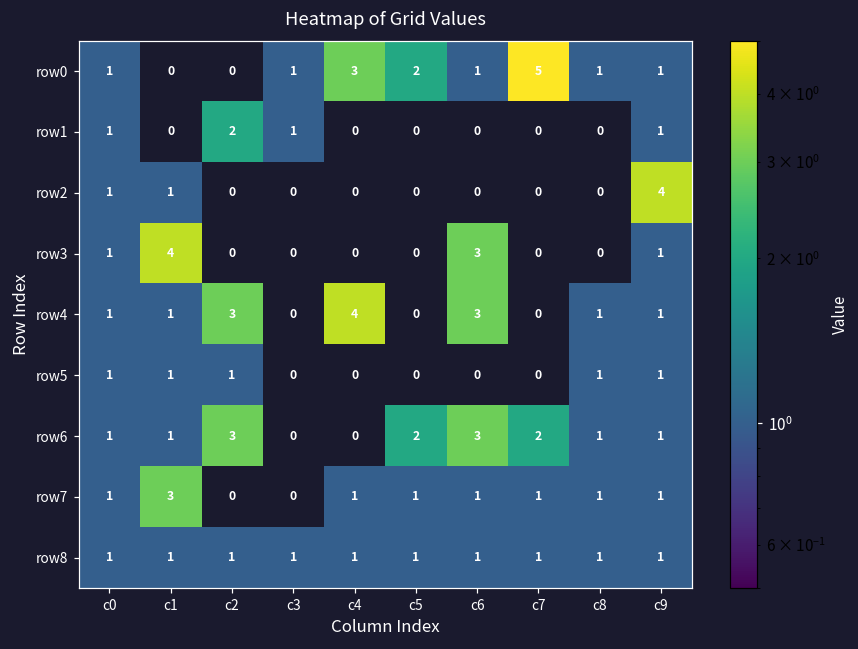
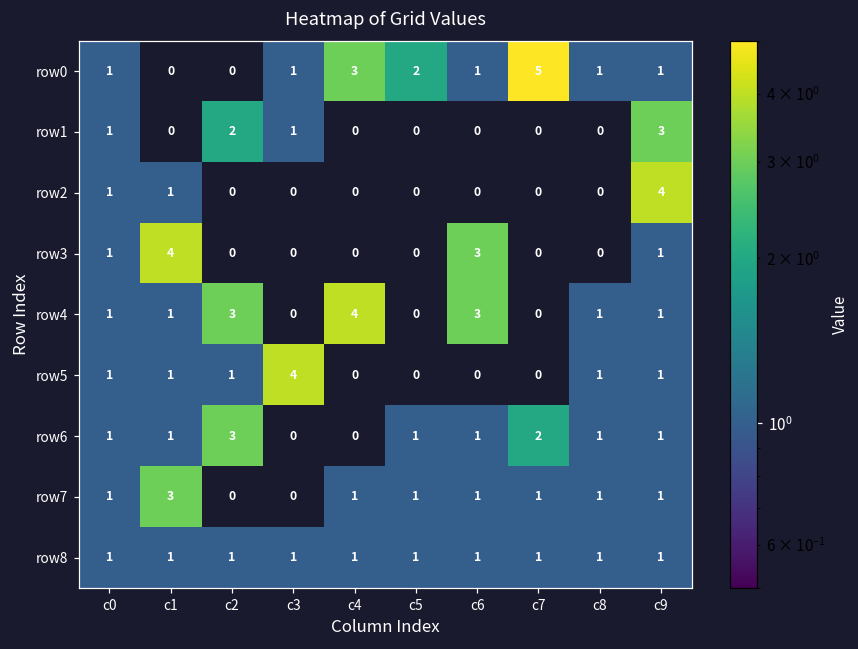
  {
    "row0": {
      "c0": 1,
      "c1": 0,
      "c2": 0,
      "c3": 1,
      "c4": 3,
      "c5": 2,
      "c6": 1,
      "c7": 5,
      "c8": 1,
      "c9": 1
    },
    "row1": {
      "c0": 1,
      "c1": 0,
      "c2": 2,
      "c3": 1,
      "c4": 0,
      "c5": 0,
      "c6": 0,
      "c7": 0,
      "c8": 0,
-     "c9": 1
+     "c9": 3
    },
    "row2": {
      "c0": 1,
      "c1": 1,
      "c2": 0,
      "c3": 0,
      "c4": 0,
      "c5": 0,
      "c6": 0,
      "c7": 0,
      "c8": 0,
      "c9": 4
    },
    "row3": {
      "c0": 1,
      "c1": 4,
      "c2": 0,
      "c3": 0,
      "c4": 0,
      "c5": 0,
      "c6": 3,
      "c7": 0,
      "c8": 0,
      "c9": 1
    },
    "row4": {
      "c0": 1,
      "c1": 1,
      "c2": 3,
      "c3": 0,
      "c4": 4,
      "c5": 0,
      "c6": 3,
      "c7": 0,
      "c8": 1,
      "c9": 1
    },
    "row5": {
      "c0": 1,
      "c1": 1,
      "c2": 1,
-     "c3": 0,
+     "c3": 4,
      "c4": 0,
      "c5": 0,
      "c6": 0,
      "c7": 0,
      "c8": 1,
      "c9": 1
    },
    "row6": {
      "c0": 1,
      "c1": 1,
      "c2": 3,
      "c3": 0,
      "c4": 0,
-     "c5": 2,
-     "c6": 3,
+     "c5": 1,
+     "c6": 1,
      "c7": 2,
      "c8": 1,
      "c9": 1
    },
    "row7": {
      "c0": 1,
      "c1": 3,
      "c2": 0,
      "c3": 0,
      "c4": 1,
      "c5": 1,
      "c6": 1,
      "c7": 1,
      "c8": 1,
      "c9": 1
    },
    "row8": {
      "c0": 1,
      "c1": 1,
      "c2": 1,
      "c3": 1,
      "c4": 1,
      "c5": 1,
      "c6": 1,
      "c7": 1,
      "c8": 1,
      "c9": 1
    }
  }
